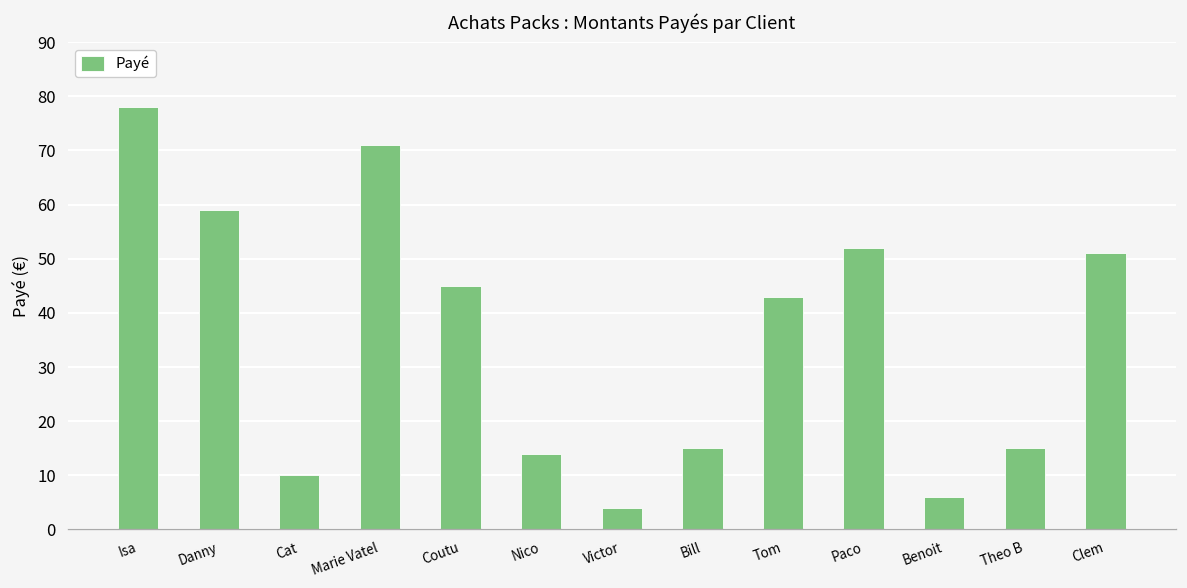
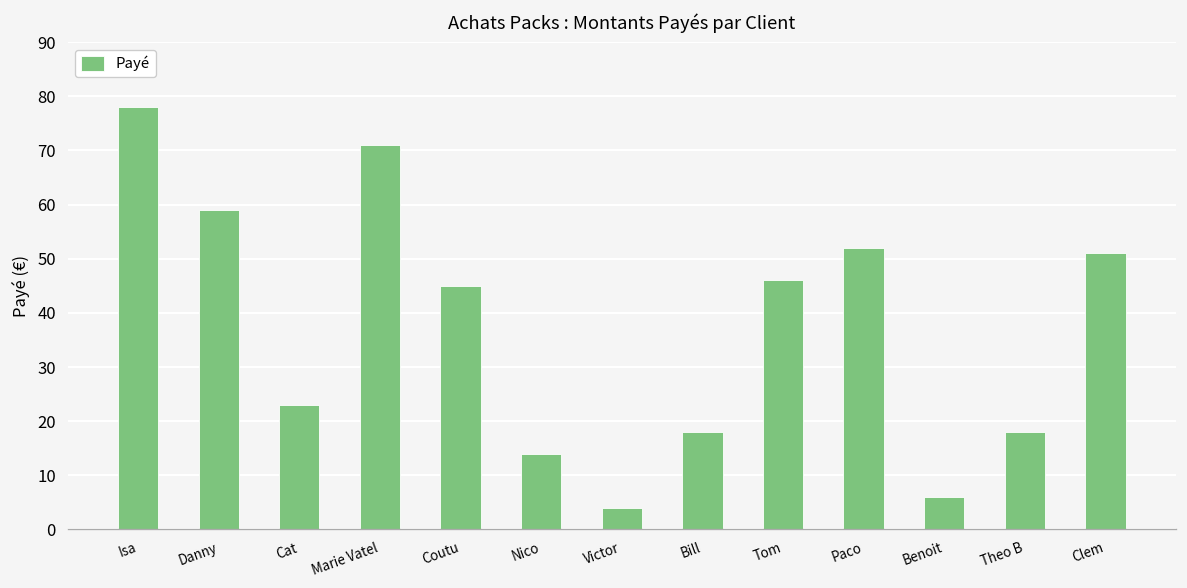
  {
    "Isa": 78,
    "Danny": 59,
-   "Cat": 10,
+   "Cat": 23,
    "Marie Vatel": 71,
    "Coutu": 45,
    "Nico": 14,
    "Victor": 4,
-   "Bill": 15,
-   "Tom": 43,
+   "Bill": 18,
+   "Tom": 46,
    "Paco": 52,
    "Benoit": 6,
-   "Theo B": 15,
+   "Theo B": 18,
    "Clem": 51
  }
